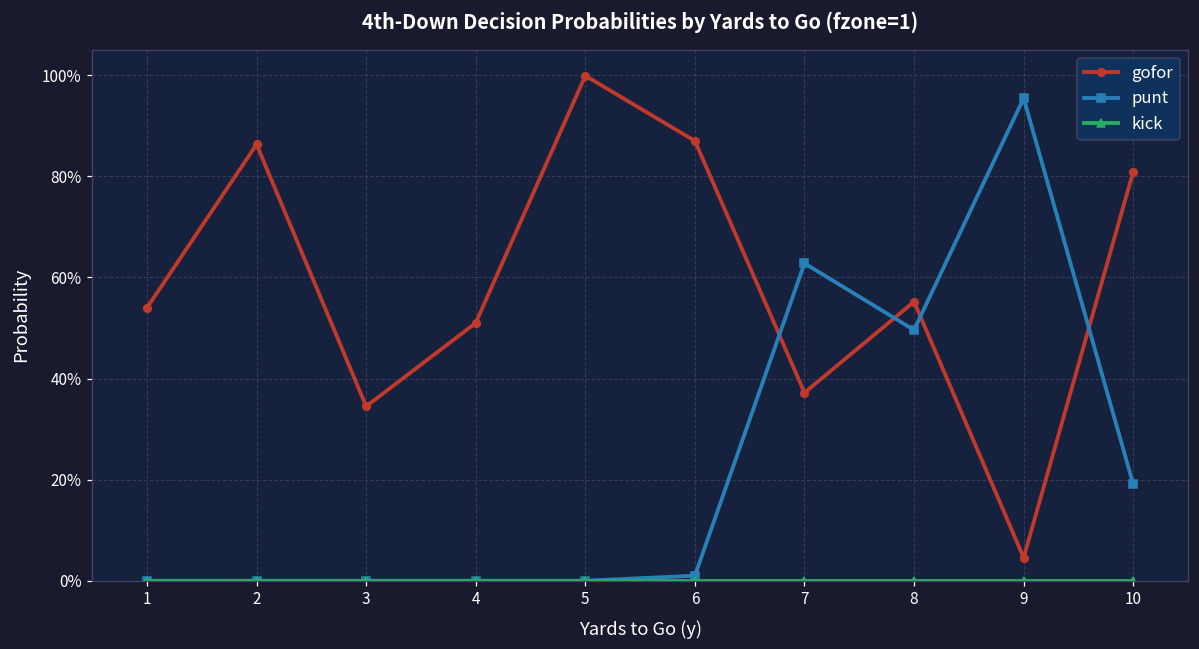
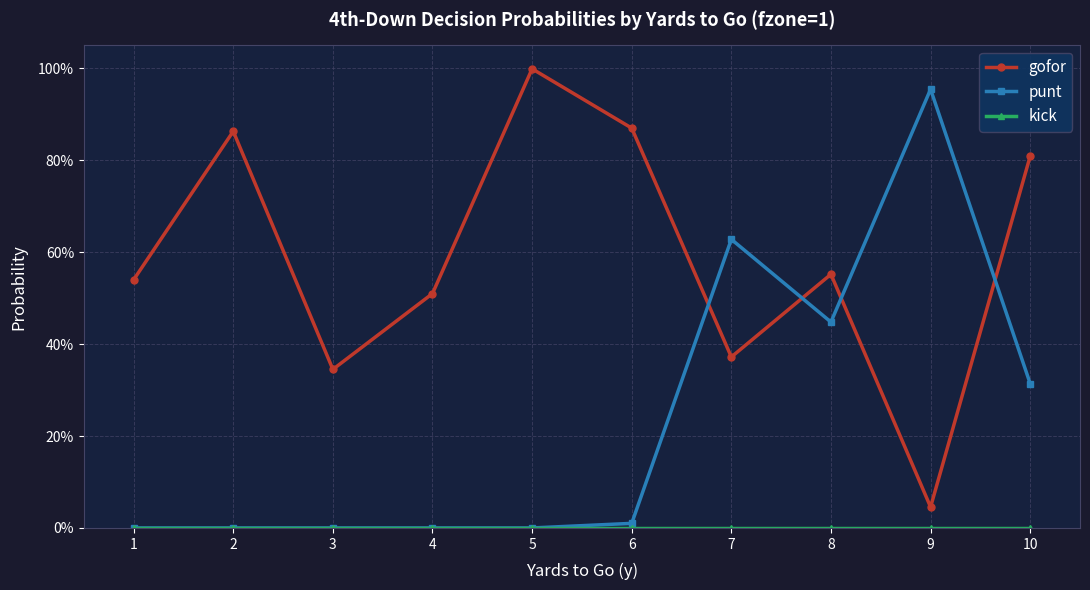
  {
    "gofor": {
      "1": "54%",
      "2": "86%",
      "3": "35%",
      "4": "51%",
      "5": "100%",
      "6": "87%",
      "7": "37%",
      "8": "55%",
      "9": "5%",
      "10": "81%"
    },
    "punt": {
      "6": "1%",
      "7": "63%",
-     "8": "50%",
+     "8": "45%",
      "9": "95%",
-     "10": "19%"
+     "10": "31%"
    },
    "kick": {
      "6": "0%",
      "7": "0%",
      "8": "0%",
      "9": "0%",
      "10": "0%"
    }
  }
